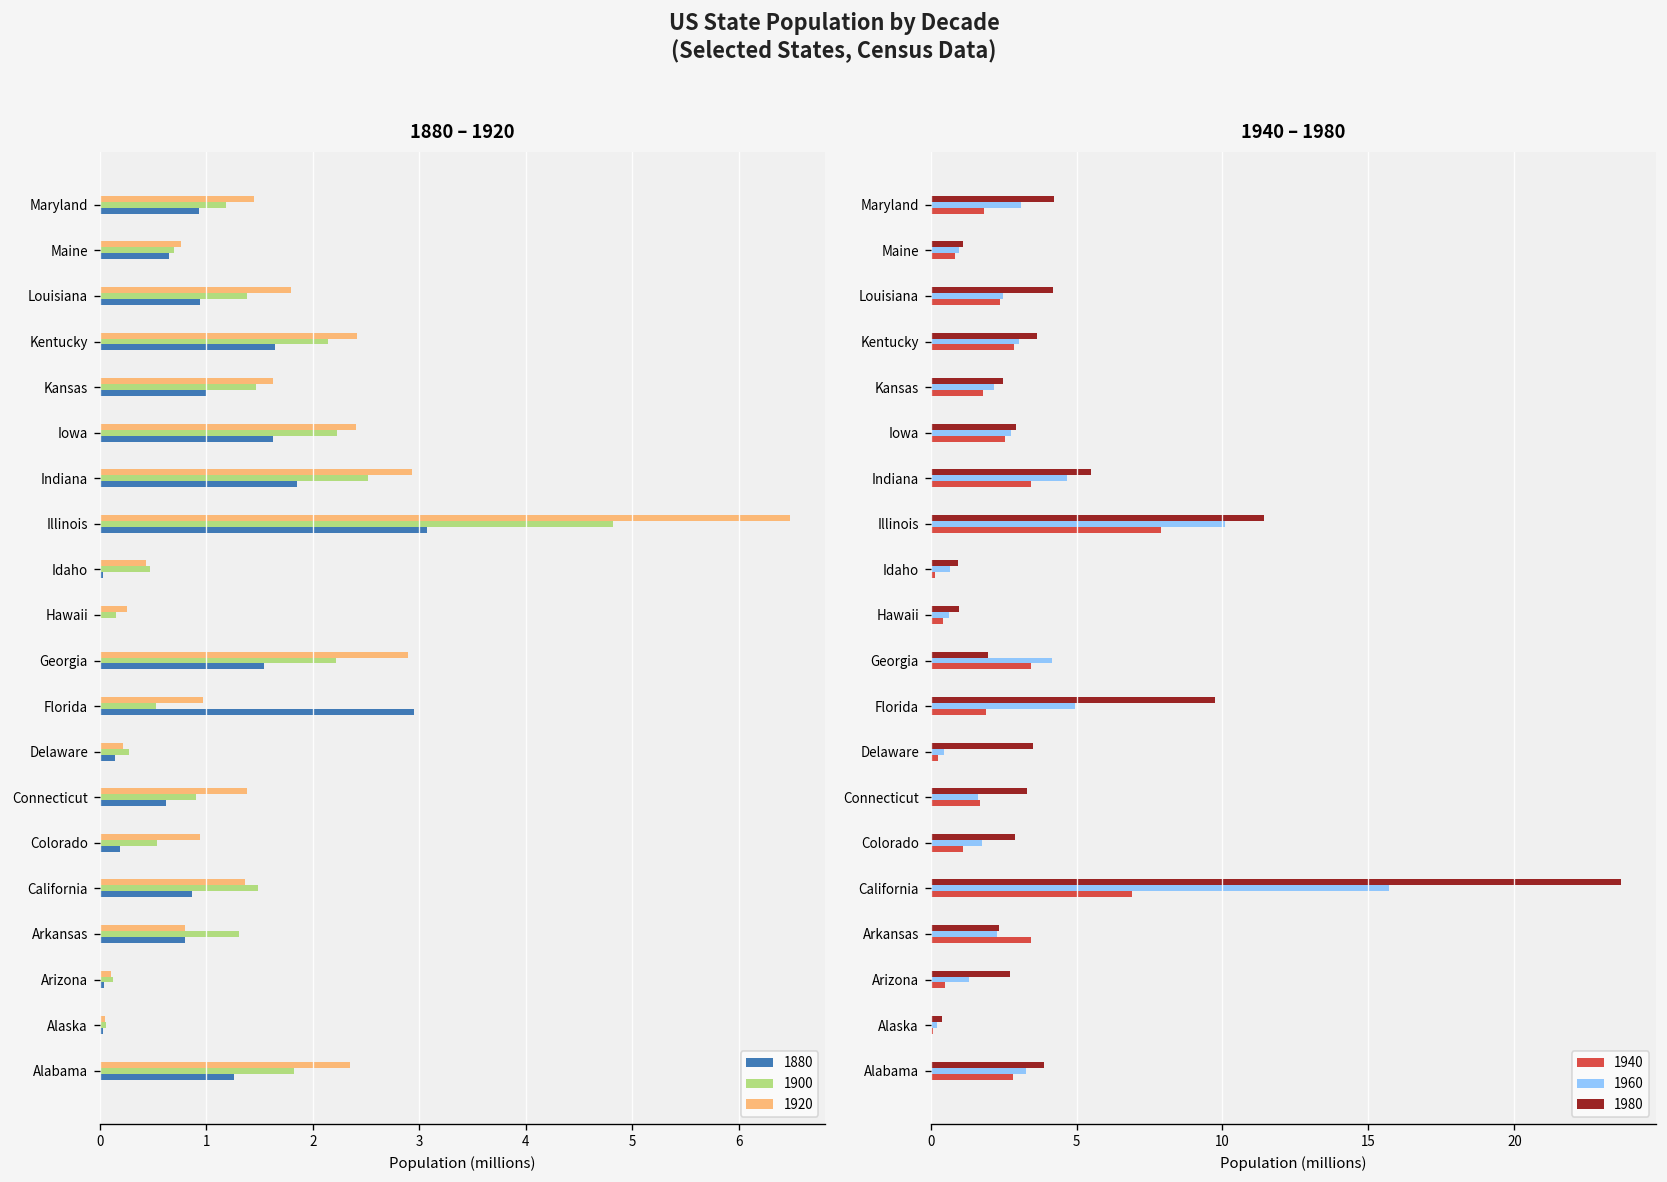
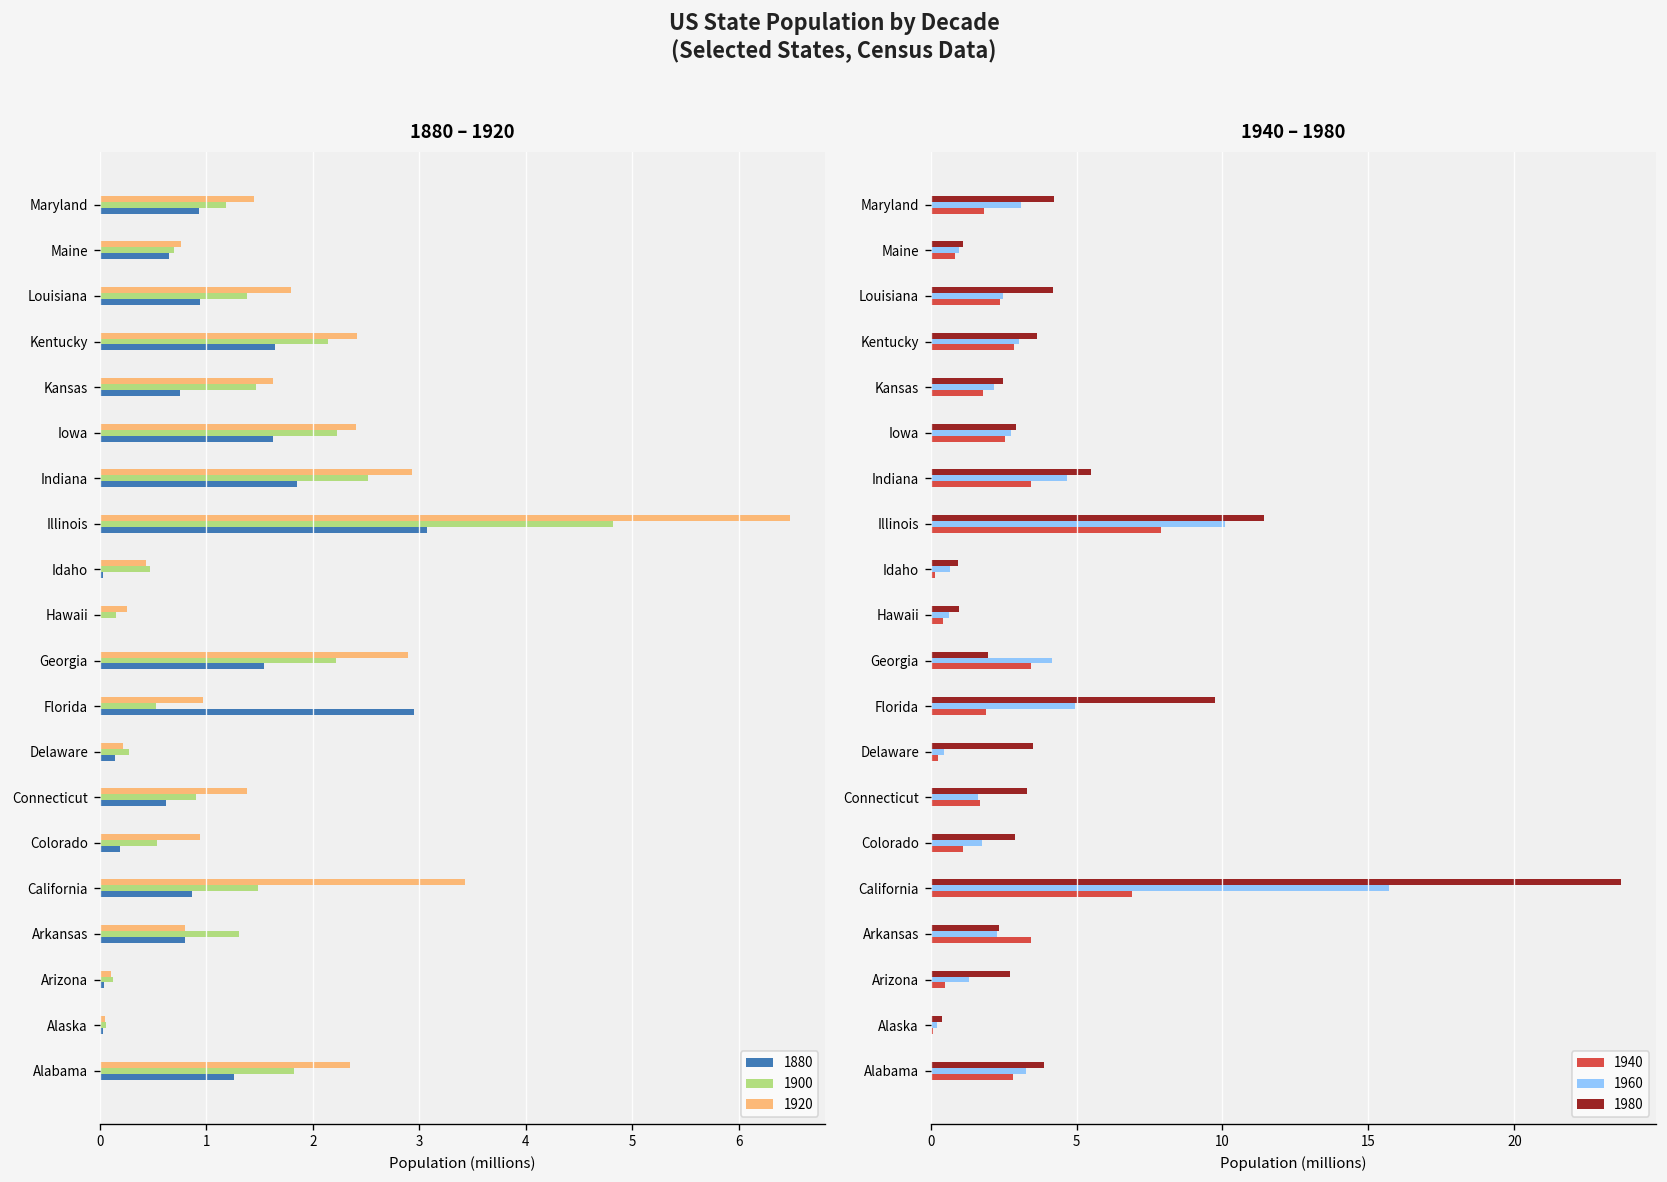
  {
    "1880 – 1920": {
      "1880": {
        "Maryland": 0.9,
        "Maine": 0.6,
        "Louisiana": 0.9,
        "Kentucky": 1.6,
-       "Kansas": 1.0,
+       "Kansas": 0.8,
        "Iowa": 1.6,
        "Indiana": 1.9,
        "Illinois": 3.1,
        "Idaho": 0.0,
        "Hawaii": 0.0,
        "Georgia": 1.5,
        "Florida": 3.0,
        "Delaware": 0.1,
        "Connecticut": 0.6,
        "Colorado": 0.2,
        "California": 0.9,
        "Arkansas": 0.8,
        "Arizona": 0.0,
        "Alaska": 0.0,
        "Alabama": 1.3
      },
      "1900": {
        "Maryland": 1.2,
        "Maine": 0.7,
        "Louisiana": 1.4,
        "Kentucky": 2.1,
        "Kansas": 1.5,
        "Iowa": 2.2,
        "Indiana": 2.5,
        "Illinois": 4.8,
        "Idaho": 0.5,
        "Hawaii": 0.2,
        "Georgia": 2.2,
        "Florida": 0.5,
        "Delaware": 0.3,
        "Connecticut": 0.9,
        "Colorado": 0.5,
        "California": 1.5,
        "Arkansas": 1.3,
        "Arizona": 0.1,
        "Alaska": 0.1,
        "Alabama": 1.8
      },
      "1920": {
        "Maryland": 1.4,
        "Maine": 0.8,
        "Louisiana": 1.8,
        "Kentucky": 2.4,
        "Kansas": 1.6,
        "Iowa": 2.4,
        "Indiana": 2.9,
        "Illinois": 6.5,
        "Idaho": 0.4,
        "Hawaii": 0.3,
        "Georgia": 2.9,
        "Florida": 1.0,
        "Delaware": 0.2,
        "Connecticut": 1.4,
        "Colorado": 0.9,
-       "California": 1.4,
+       "California": 3.4,
        "Arkansas": 0.8,
        "Arizona": 0.1,
        "Alaska": 0.1,
        "Alabama": 2.3
      }
    },
    "1940 – 1980": {
      "1940": {
        "Maryland": 1.8,
        "Maine": 0.8,
        "Louisiana": 2.4,
        "Kentucky": 2.8,
        "Kansas": 1.8,
        "Iowa": 2.5,
        "Indiana": 3.4,
        "Illinois": 7.9,
        "Idaho": 0.2,
        "Hawaii": 0.4,
        "Georgia": 3.4,
        "Florida": 1.9,
        "Delaware": 0.3,
        "Connecticut": 1.7,
        "Colorado": 1.1,
        "California": 6.9,
        "Arkansas": 3.4,
        "Arizona": 0.5,
        "Alabama": 2.8
      },
      "1960": {
        "Maryland": 3.1,
        "Maine": 1.0,
        "Louisiana": 2.5,
        "Kentucky": 3.0,
        "Kansas": 2.2,
        "Iowa": 2.8,
        "Indiana": 4.7,
        "Illinois": 10.1,
        "Idaho": 0.7,
        "Hawaii": 0.6,
        "Georgia": 4.2,
        "Florida": 5.0,
        "Delaware": 0.4,
        "Connecticut": 1.6,
        "Colorado": 1.8,
        "California": 15.7,
        "Arkansas": 2.3,
        "Arizona": 1.3,
        "Alaska": 0.2,
        "Alabama": 3.3
      },
      "1980": {
        "Maryland": 4.2,
        "Maine": 1.1,
        "Louisiana": 4.2,
        "Kentucky": 3.7,
        "Kansas": 2.5,
        "Iowa": 2.9,
        "Indiana": 5.5,
        "Illinois": 11.4,
        "Idaho": 0.9,
        "Hawaii": 1.0,
        "Georgia": 2.0,
        "Florida": 9.7,
        "Delaware": 3.5,
        "Connecticut": 3.3,
        "Colorado": 2.9,
        "California": 23.7,
        "Arkansas": 2.4,
        "Arizona": 2.7,
        "Alaska": 0.4,
        "Alabama": 3.9
      }
    }
  }
